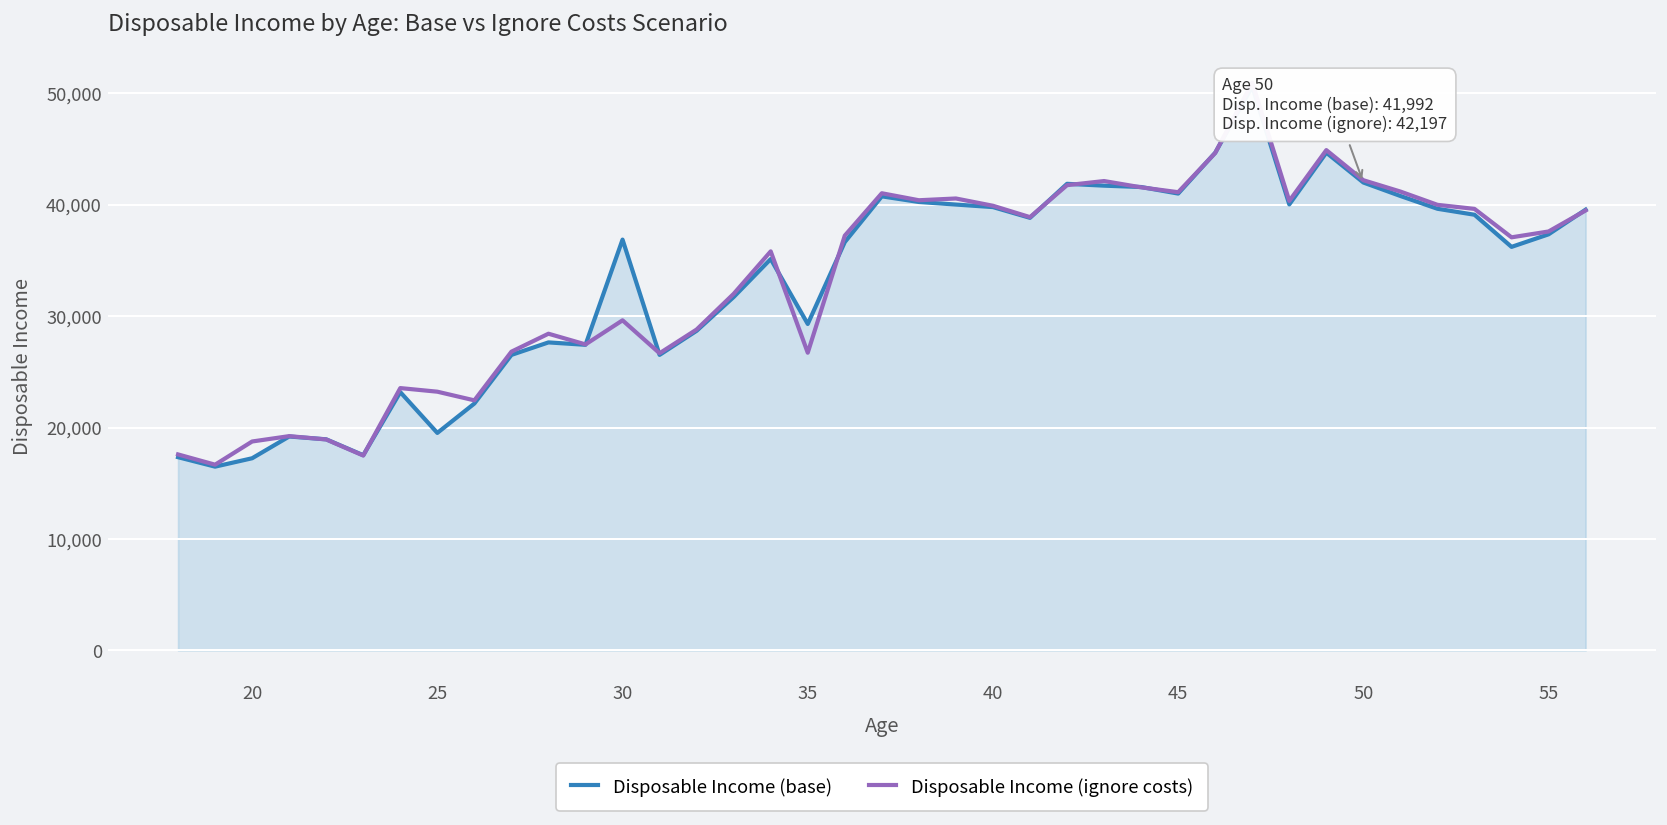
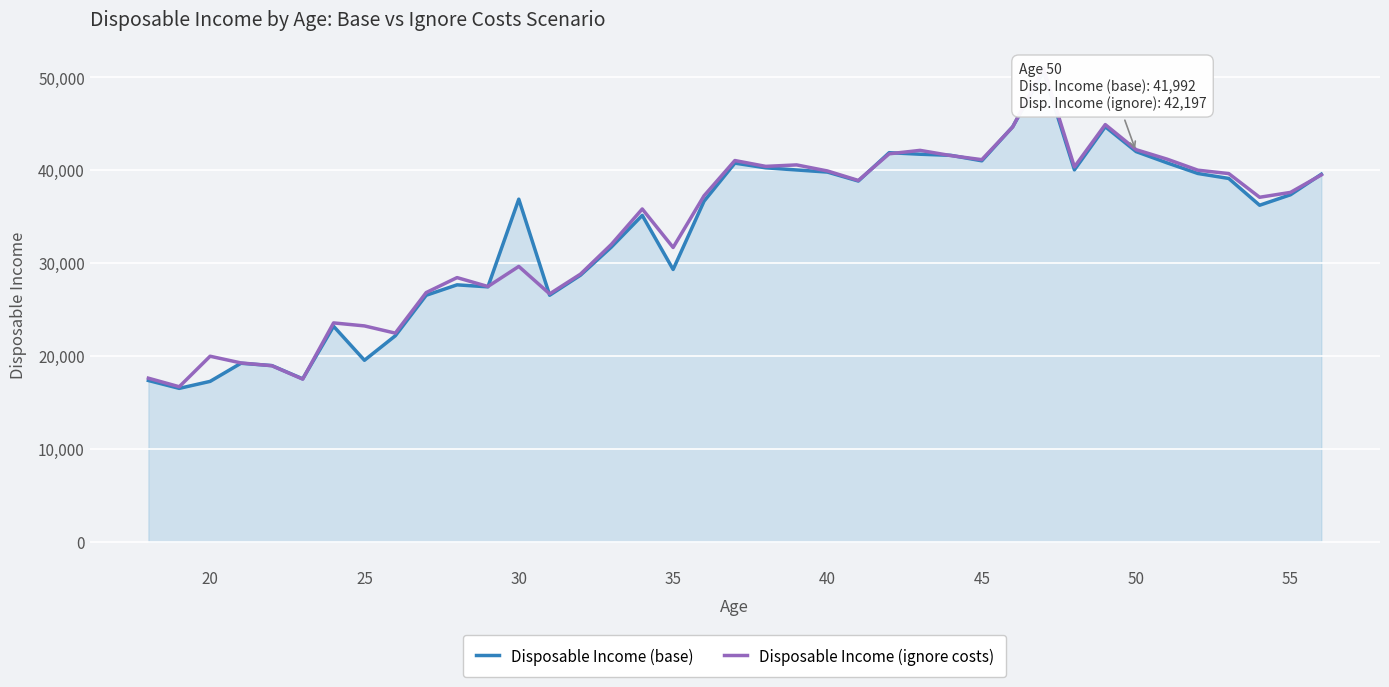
  {
    "Disposable Income (base)": {
      "20": "17,000",
      "25": "20,000",
      "30": "37,000",
      "35": "29,000"
    },
    "Disposable Income (ignore costs)": {
-     "20": "19,000",
+     "20": "20,000",
      "25": "23,000",
      "30": "30,000",
-     "35": "27,000"
+     "35": "32,000"
    }
  }
